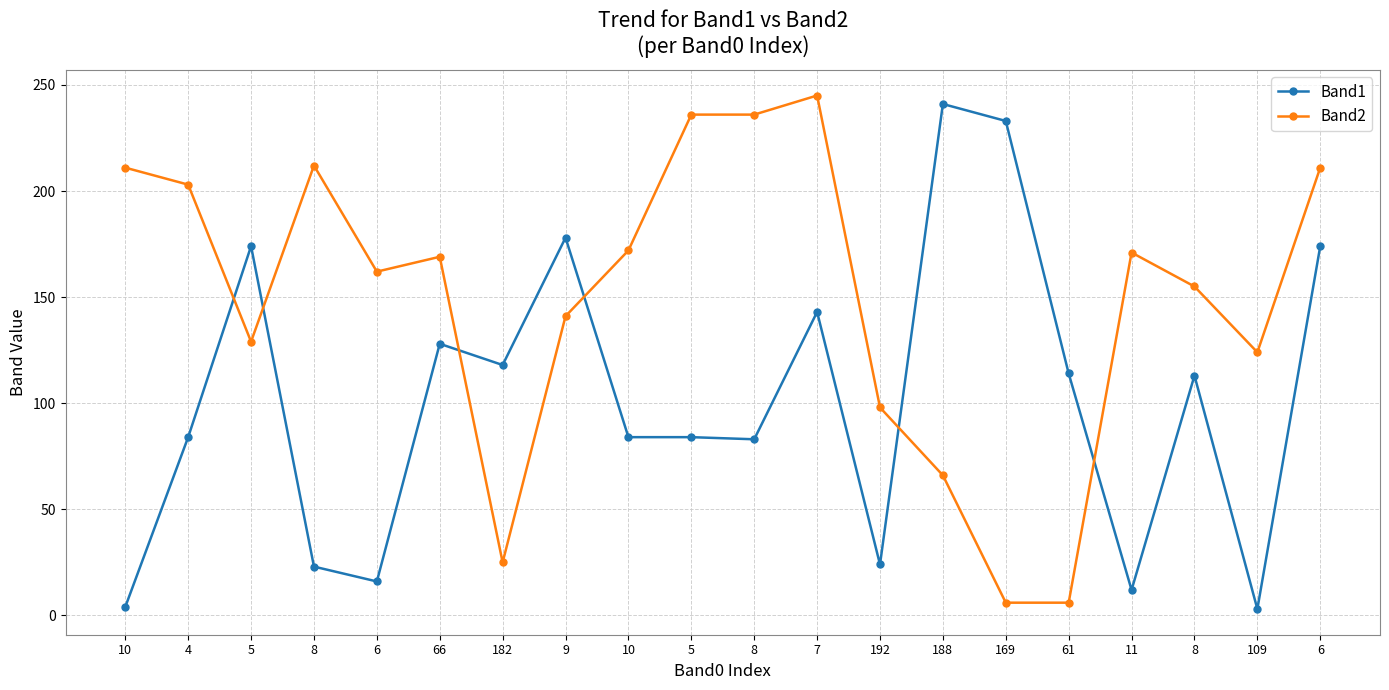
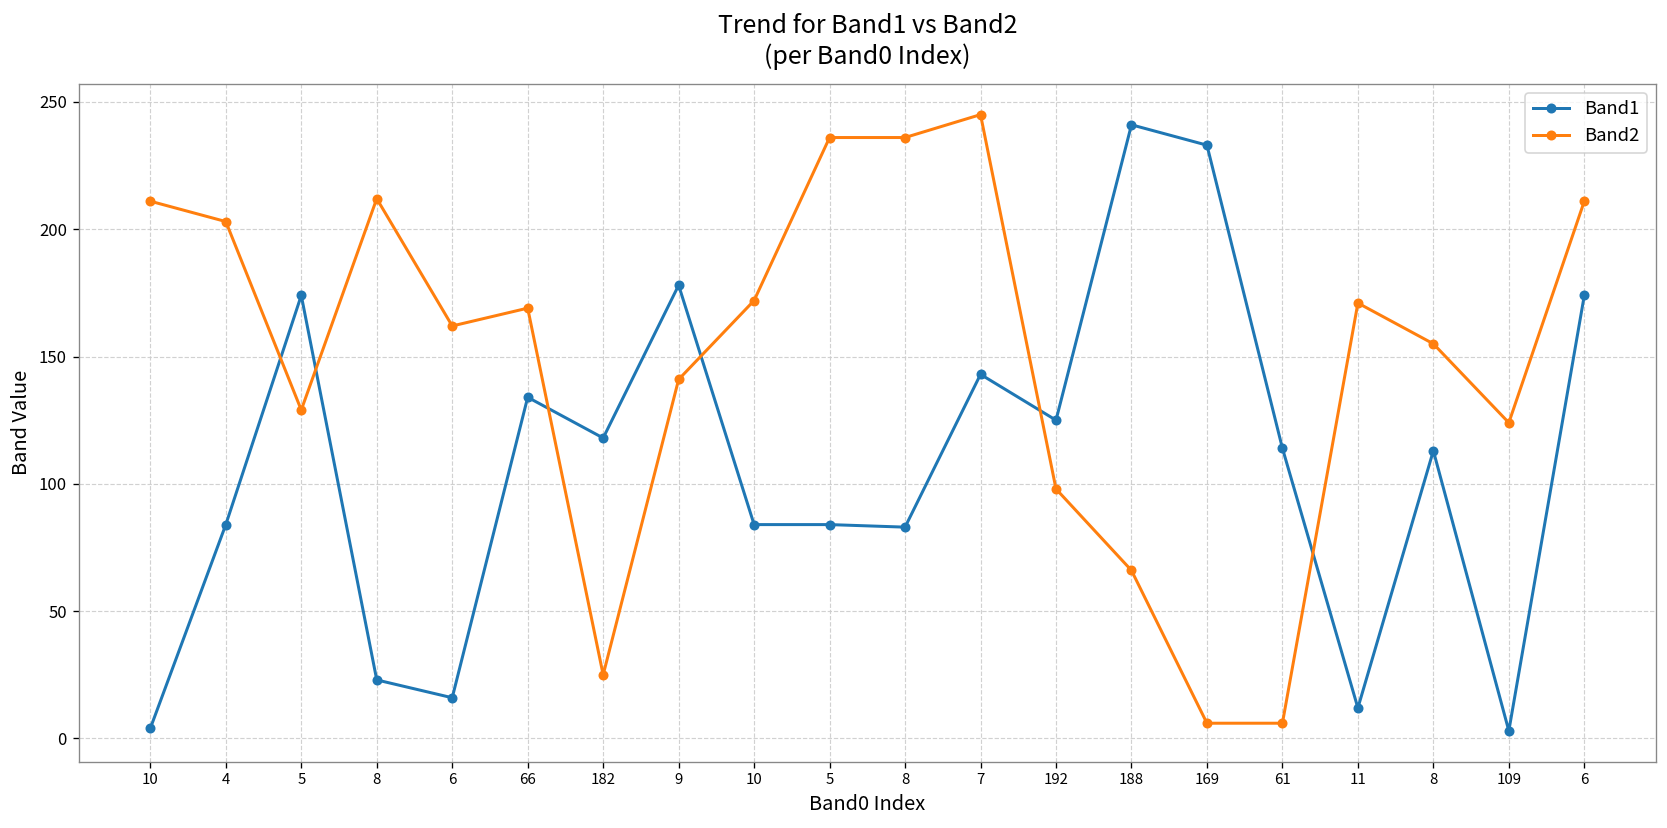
  {
    "Band1": {
      "4": 84,
-     "66": 128,
+     "66": 134,
      "182": 118,
      "9": 178,
      "7": 143,
-     "192": 24,
+     "192": 125,
      "188": 241,
      "169": 233,
      "61": 114,
      "11": 12,
      "109": 3
    },
    "Band2": {
      "4": 203,
      "66": 169,
      "182": 25,
      "9": 141,
      "7": 245,
      "192": 98,
      "188": 66,
      "169": 6,
      "61": 6,
      "11": 171,
      "109": 124
    }
  }
